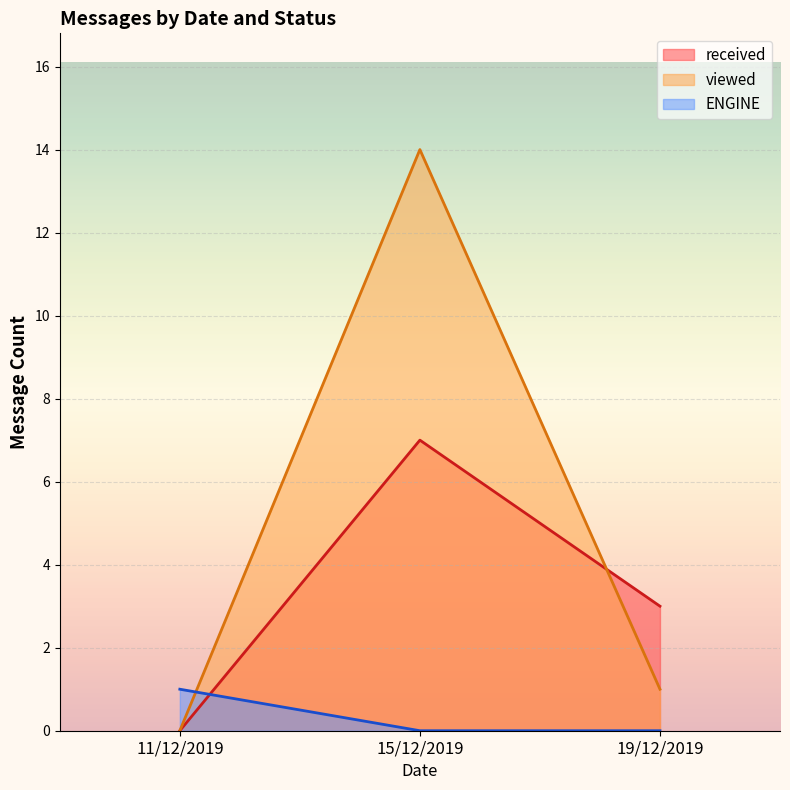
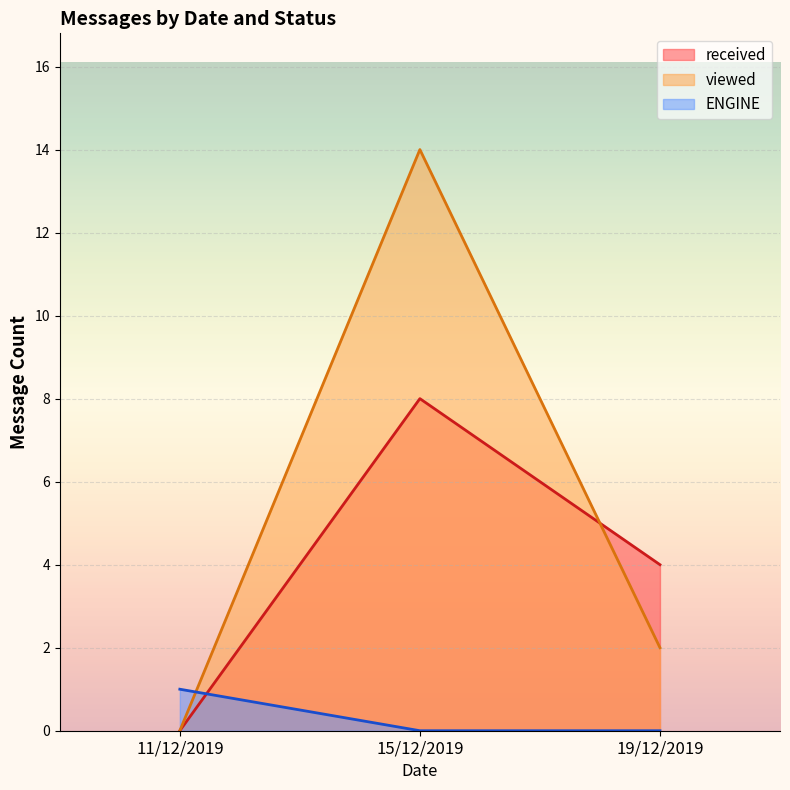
  {
    "received": {
-     "15/12/2019": 7,
-     "19/12/2019": 3
+     "15/12/2019": 8,
+     "19/12/2019": 4
    },
    "viewed": {
      "15/12/2019": 14,
-     "19/12/2019": 1
+     "19/12/2019": 2
    },
    "ENGINE": {
      "11/12/2019": 1,
      "15/12/2019": 0,
      "19/12/2019": 0
    }
  }
